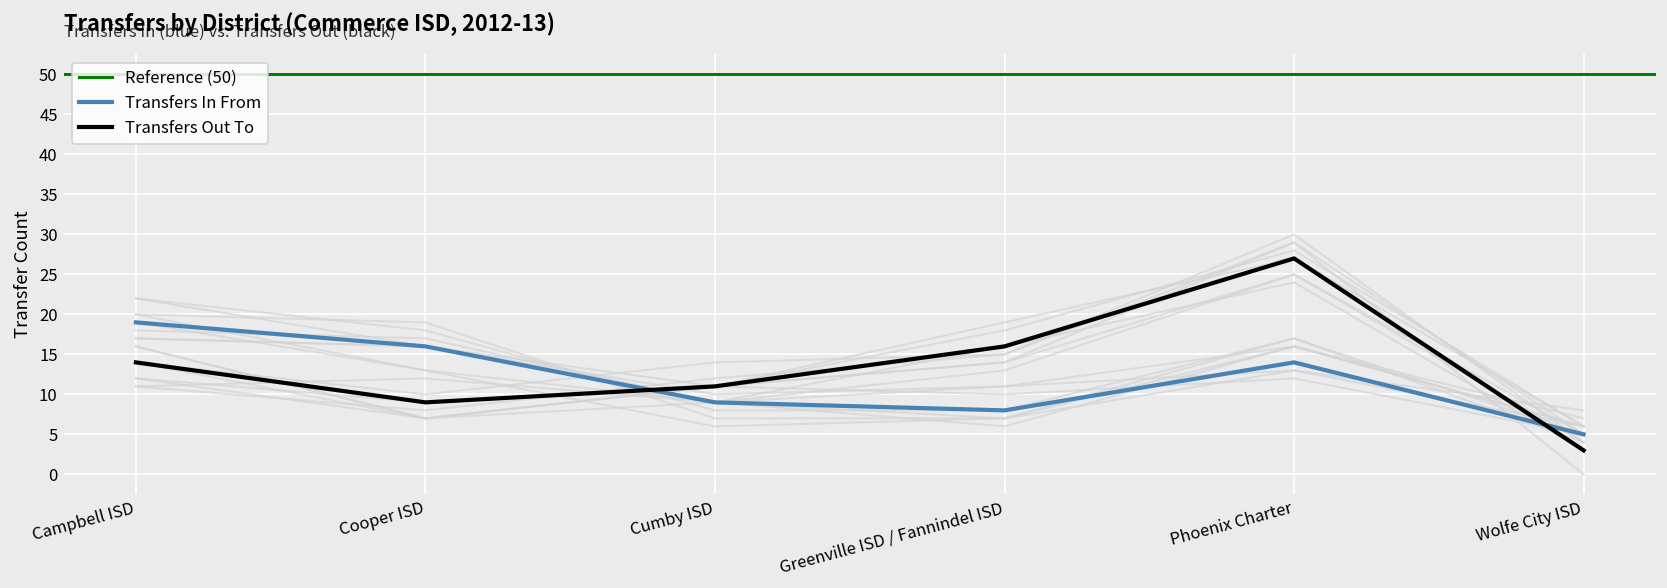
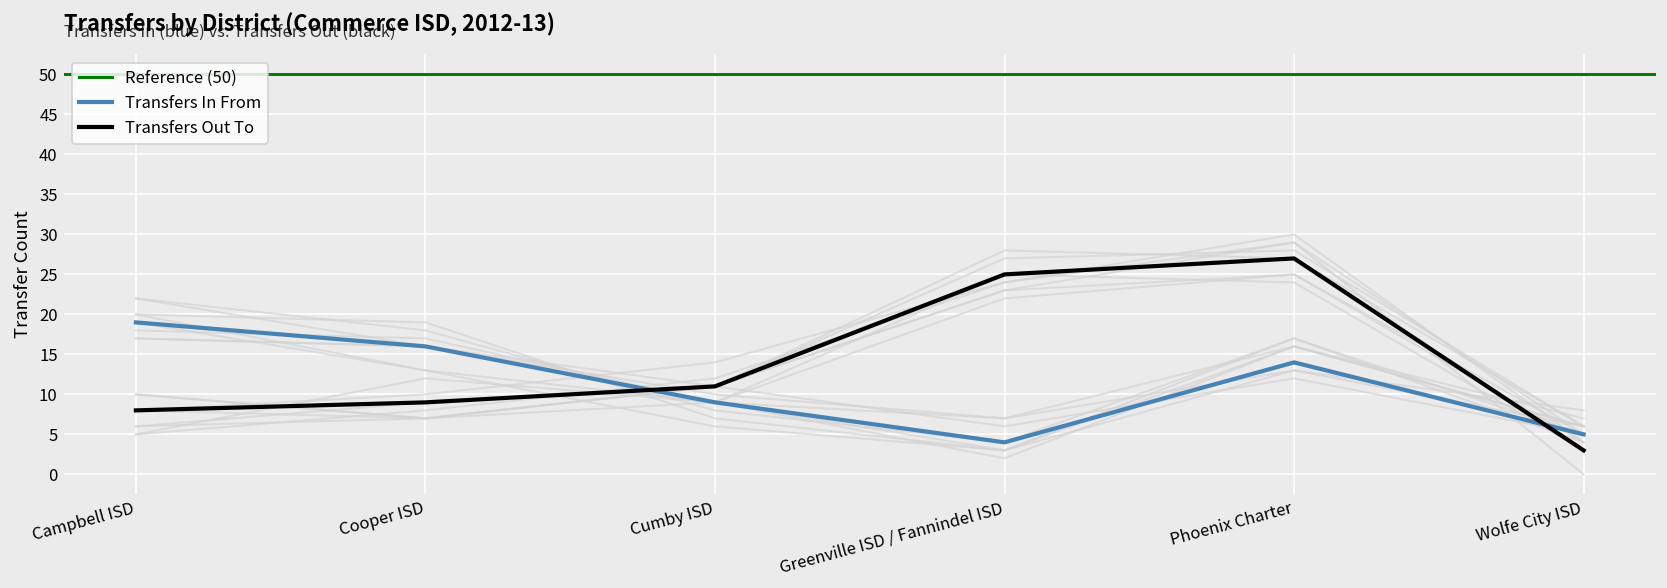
  {
    "Transfers In From": {
-     "Greenville ISD / Fannindel ISD": 8,
+     "Greenville ISD / Fannindel ISD": 4,
      "Phoenix Charter": 14
    },
    "Transfers Out To": {
-     "Campbell ISD": 14,
-     "Greenville ISD / Fannindel ISD": 16
+     "Campbell ISD": 8,
+     "Greenville ISD / Fannindel ISD": 25
    }
  }
